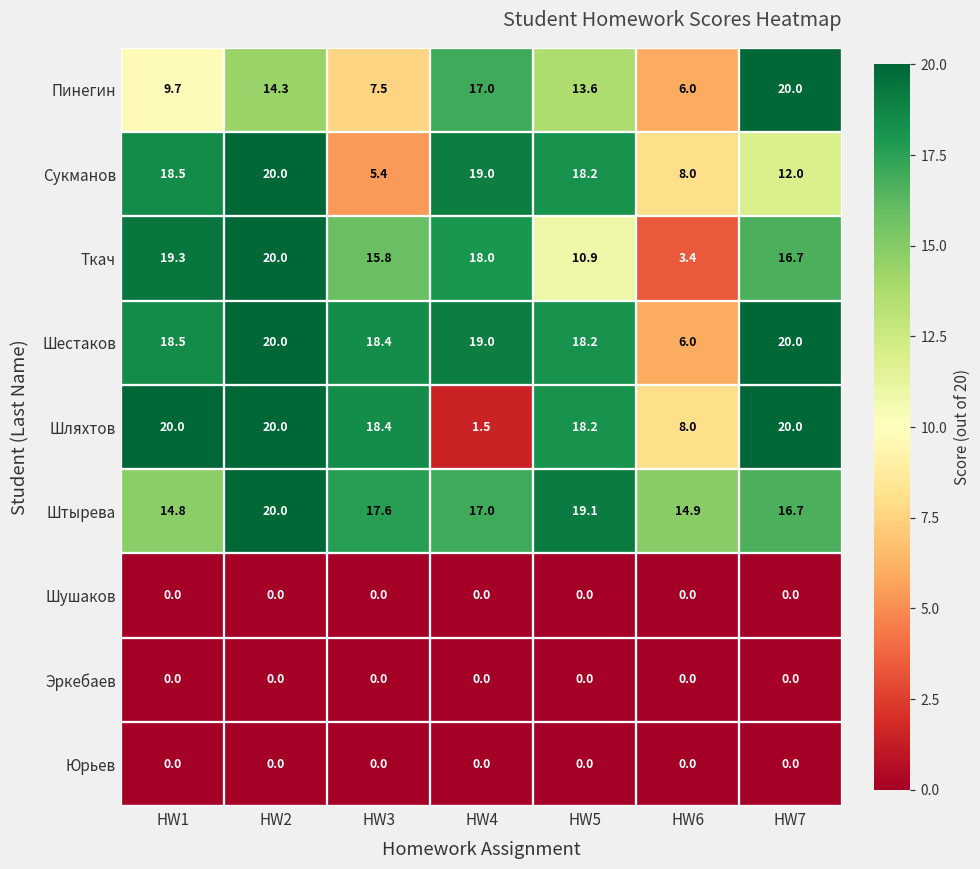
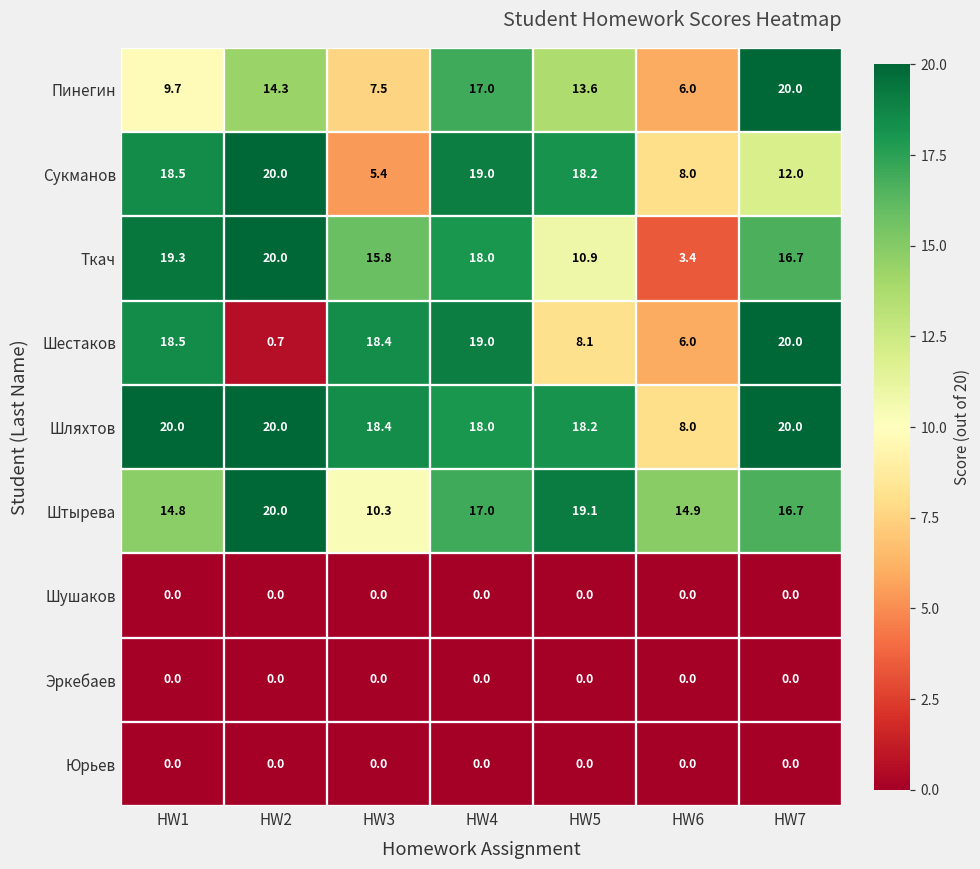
  {
    "Пинегин": {
      "HW1": 9.7,
      "HW2": 14.3,
      "HW3": 7.5,
      "HW4": 17.0,
      "HW5": 13.6,
      "HW6": 6.0,
      "HW7": 20.0
    },
    "Сукманов": {
      "HW1": 18.5,
      "HW2": 20.0,
      "HW3": 5.4,
      "HW4": 19.0,
      "HW5": 18.2,
      "HW6": 8.0,
      "HW7": 12.0
    },
    "Ткач": {
      "HW1": 19.3,
      "HW2": 20.0,
      "HW3": 15.8,
      "HW4": 18.0,
      "HW5": 10.9,
      "HW6": 3.4,
      "HW7": 16.7
    },
    "Шестаков": {
      "HW1": 18.5,
-     "HW2": 20.0,
+     "HW2": 0.7,
      "HW3": 18.4,
      "HW4": 19.0,
-     "HW5": 18.2,
+     "HW5": 8.1,
      "HW6": 6.0,
      "HW7": 20.0
    },
    "Шляхтов": {
      "HW1": 20.0,
      "HW2": 20.0,
      "HW3": 18.4,
-     "HW4": 1.5,
+     "HW4": 18.0,
      "HW5": 18.2,
      "HW6": 8.0,
      "HW7": 20.0
    },
    "Штырева": {
      "HW1": 14.8,
      "HW2": 20.0,
-     "HW3": 17.6,
+     "HW3": 10.3,
      "HW4": 17.0,
      "HW5": 19.1,
      "HW6": 14.9,
      "HW7": 16.7
    },
    "Шушаков": {
      "HW1": 0.0,
      "HW2": 0.0,
      "HW3": 0.0,
      "HW4": 0.0,
      "HW5": 0.0,
      "HW6": 0.0,
      "HW7": 0.0
    },
    "Эркебаев": {
      "HW1": 0.0,
      "HW2": 0.0,
      "HW3": 0.0,
      "HW4": 0.0,
      "HW5": 0.0,
      "HW6": 0.0,
      "HW7": 0.0
    },
    "Юрьев": {
      "HW1": 0.0,
      "HW2": 0.0,
      "HW3": 0.0,
      "HW4": 0.0,
      "HW5": 0.0,
      "HW6": 0.0,
      "HW7": 0.0
    }
  }
